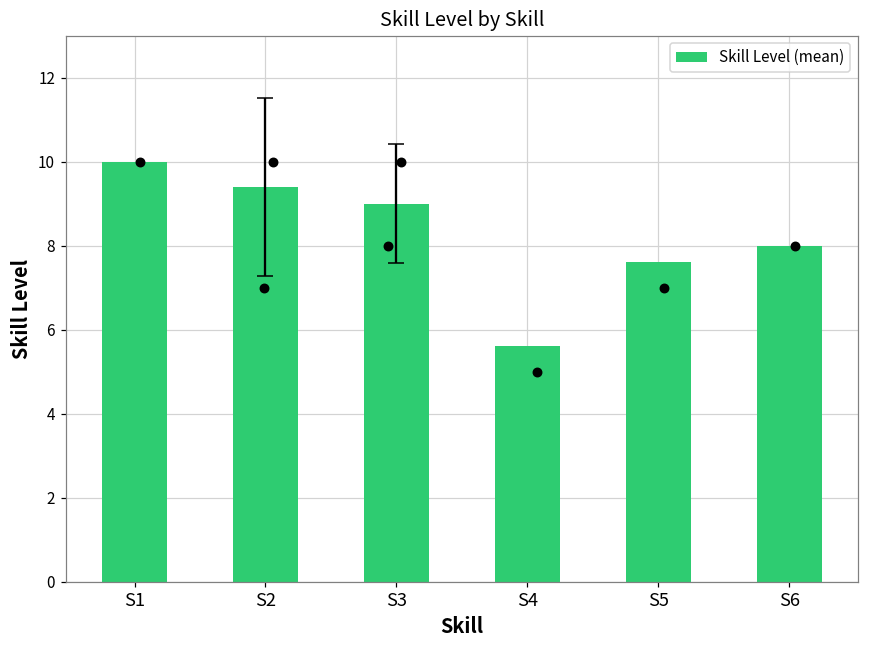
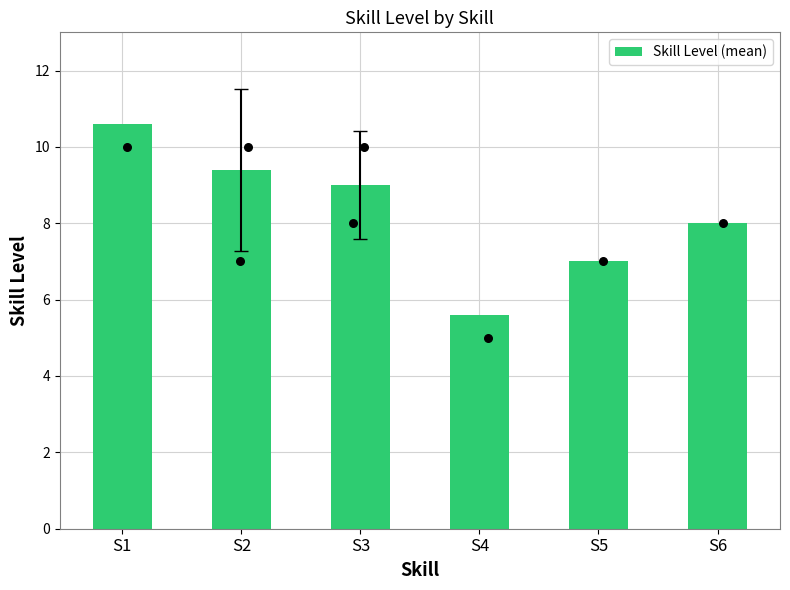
  {
    "Skill Level (mean)": {
-     "S1": 10.0,
+     "S1": 10.6,
      "S2": 9.4,
      "S3": 9.0,
      "S4": 5.6,
-     "S5": 7.6,
+     "S5": 7.0,
      "S6": 8.0
    }
  }
